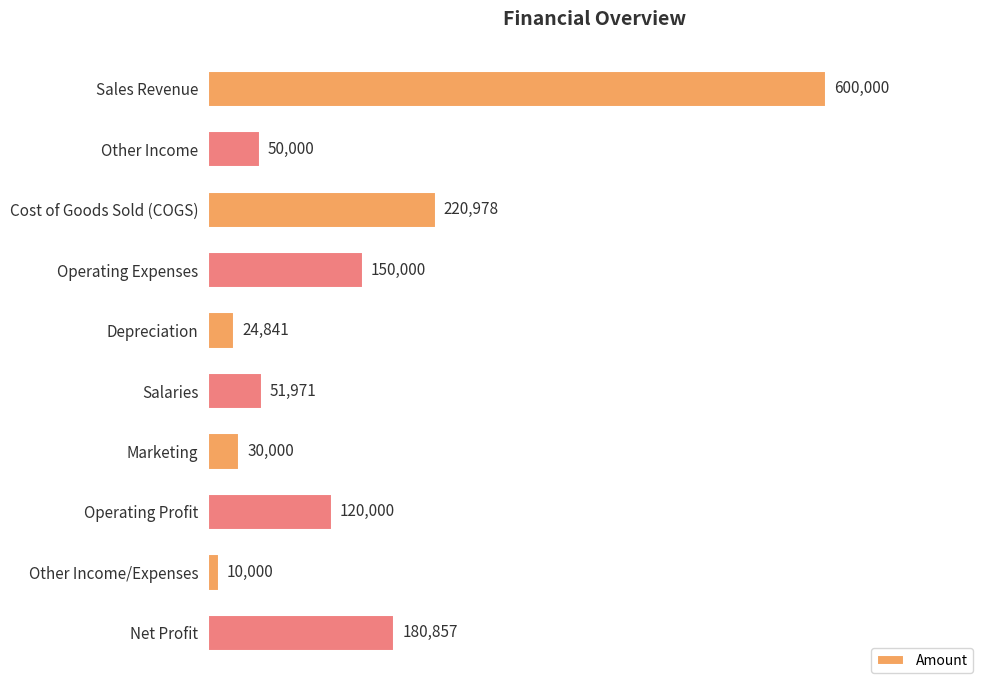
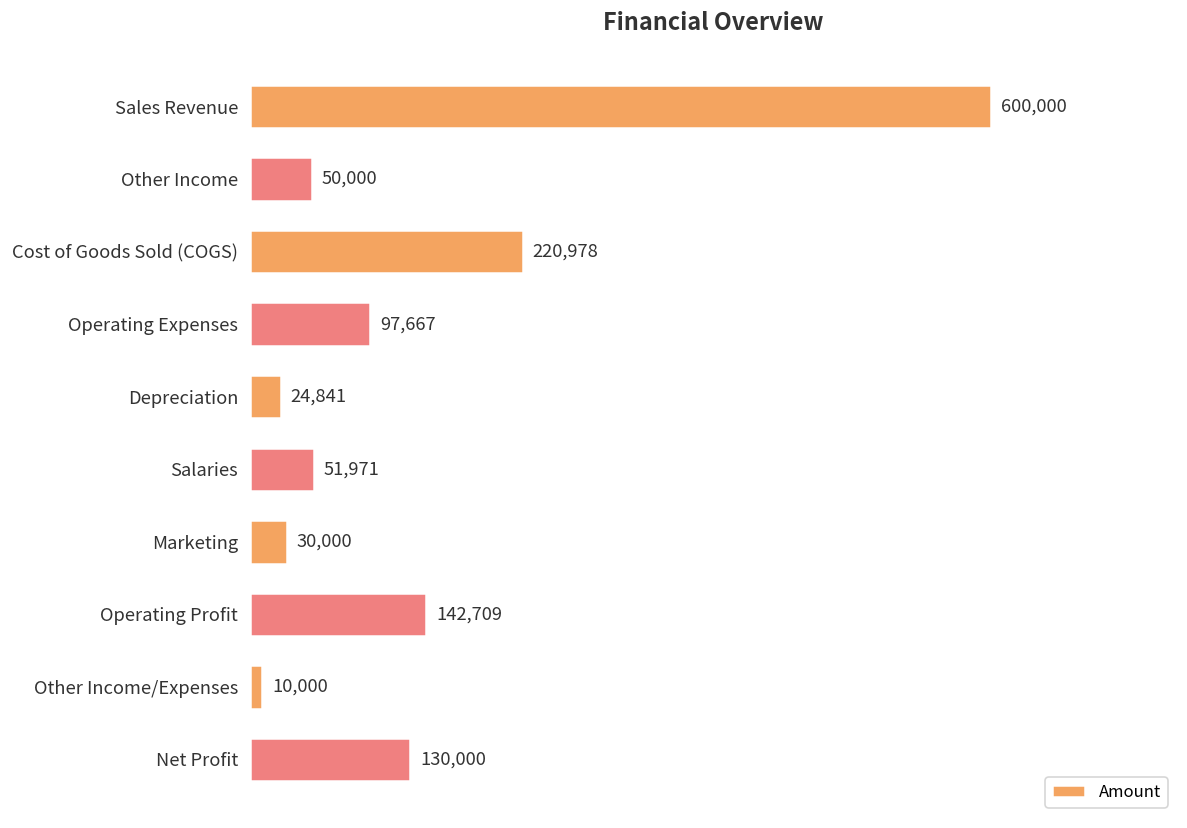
  {
    "Sales Revenue": "600,000",
    "Other Income": "50,000",
    "Cost of Goods Sold (COGS)": "220,978",
-   "Operating Expenses": "150,000",
+   "Operating Expenses": "97,667",
    "Depreciation": "24,841",
    "Salaries": "51,971",
    "Marketing": "30,000",
-   "Operating Profit": "120,000",
+   "Operating Profit": "142,709",
    "Other Income/Expenses": "10,000",
-   "Net Profit": "180,857"
+   "Net Profit": "130,000"
  }
